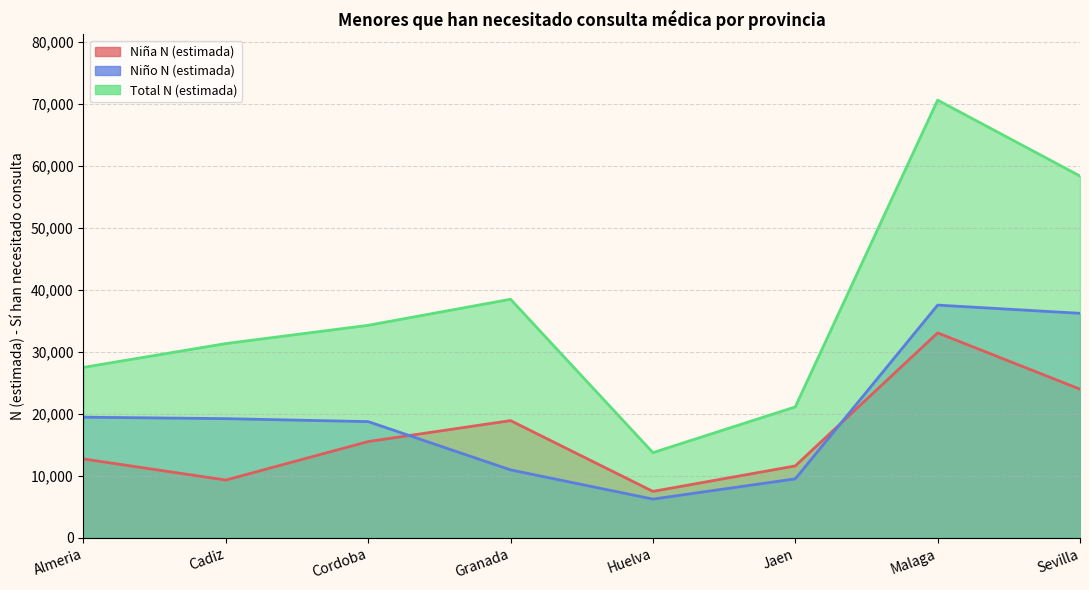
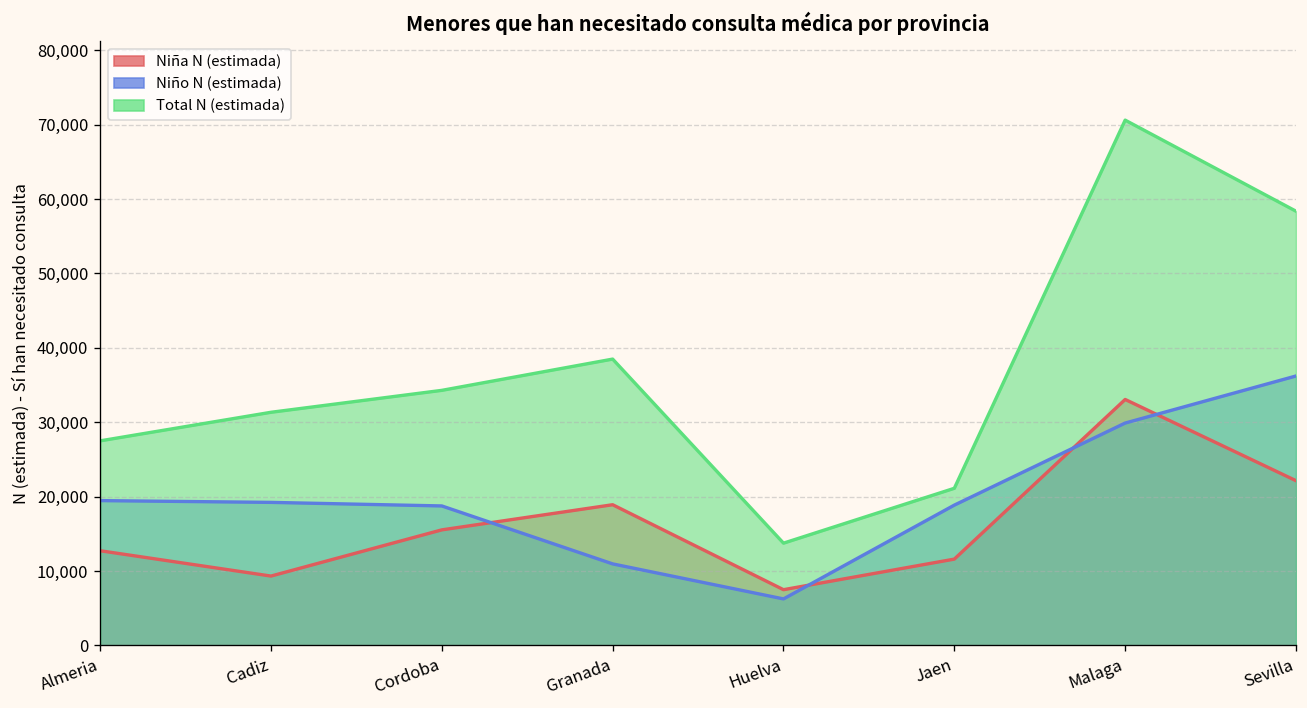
  {
    "Niña N (estimada)": {
      "Almeria": "13,000",
      "Cadiz": "9,000",
      "Cordoba": "16,000",
      "Granada": "19,000",
      "Huelva": "7,000",
      "Jaen": "12,000",
      "Malaga": "33,000",
-     "Sevilla": "24,000"
+     "Sevilla": "22,000"
    },
    "Niño N (estimada)": {
      "Almeria": "19,000",
      "Cadiz": "19,000",
      "Cordoba": "19,000",
      "Granada": "11,000",
      "Huelva": "6,000",
-     "Jaen": "10,000",
-     "Malaga": "38,000",
+     "Jaen": "19,000",
+     "Malaga": "30,000",
      "Sevilla": "36,000"
    },
    "Total N (estimada)": {
      "Almeria": "27,000",
      "Cadiz": "31,000",
      "Cordoba": "34,000",
      "Granada": "38,000",
      "Huelva": "14,000",
      "Jaen": "21,000",
      "Malaga": "71,000",
      "Sevilla": "58,000"
    }
  }
